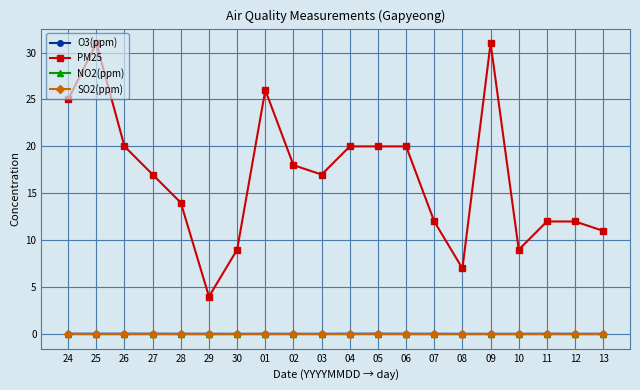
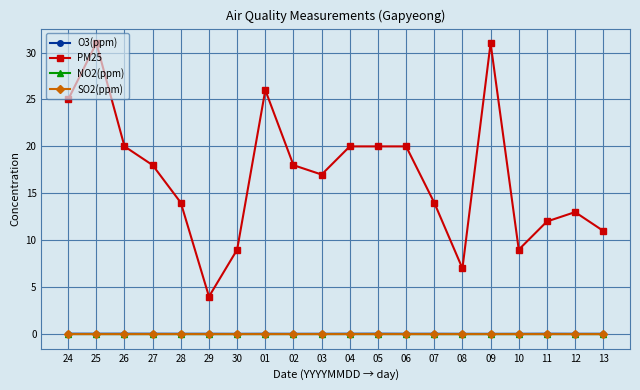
  {
    "SO2(ppm)": {
      "24": 0,
      "25": 0,
      "26": 0,
      "27": 0,
      "28": 0,
      "29": 0,
      "30": 0,
      "01": 0,
      "02": 0,
      "03": 0,
      "04": 0,
      "05": 0,
      "06": 0,
      "07": 0,
      "08": 0,
      "09": 0,
      "10": 0,
      "11": 0,
      "12": 0,
      "13": 0
    },
    "PM25": {
      "24": 25,
      "26": 20,
-     "27": 17,
+     "27": 18,
      "28": 14,
      "29": 4,
      "30": 9,
      "01": 26,
      "02": 18,
      "03": 17,
      "04": 20,
      "05": 20,
      "06": 20,
-     "07": 12,
+     "07": 14,
      "08": 7,
      "09": 31,
      "10": 9,
      "11": 12,
-     "12": 12,
+     "12": 13,
      "13": 11
    }
  }
